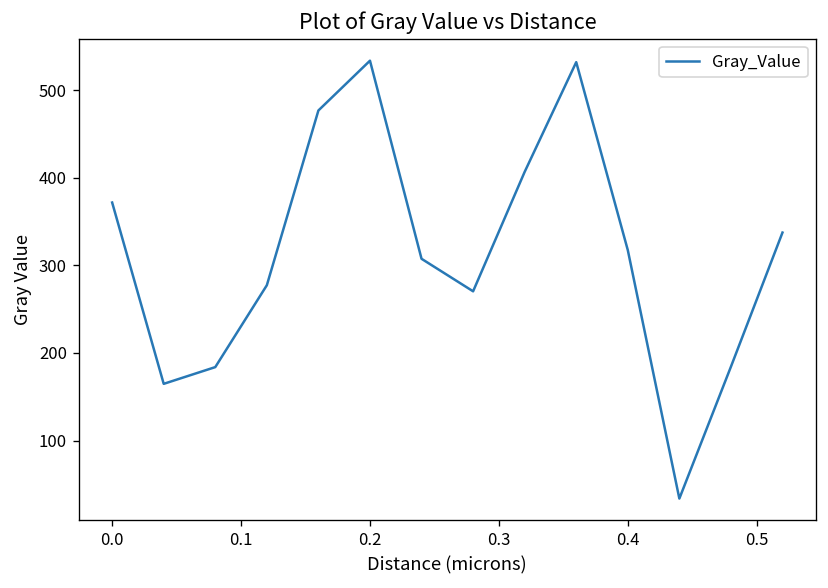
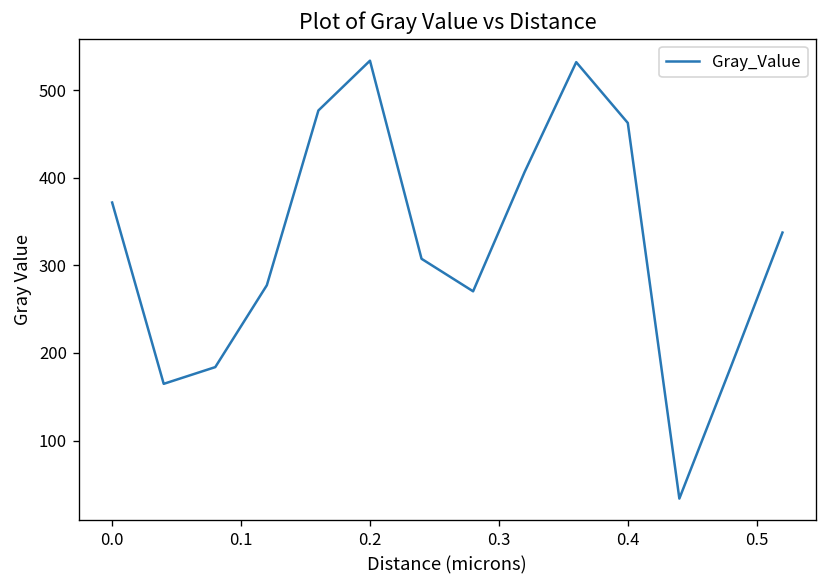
  {
    "0.0": 370,
    "0.2": 530,
-   "0.4": 320
+   "0.4": 460
  }
